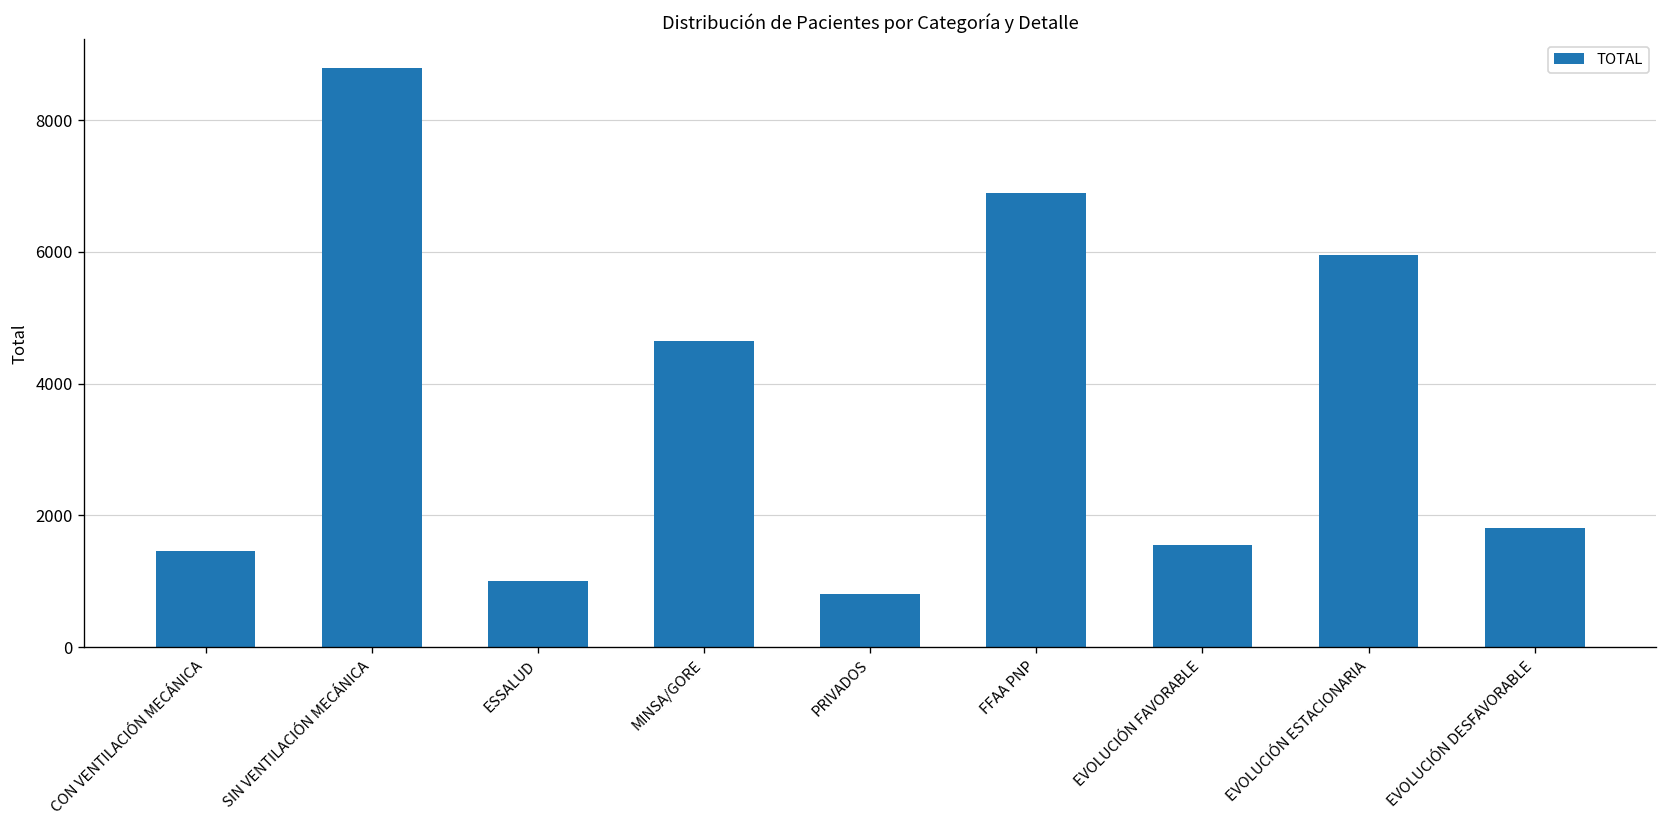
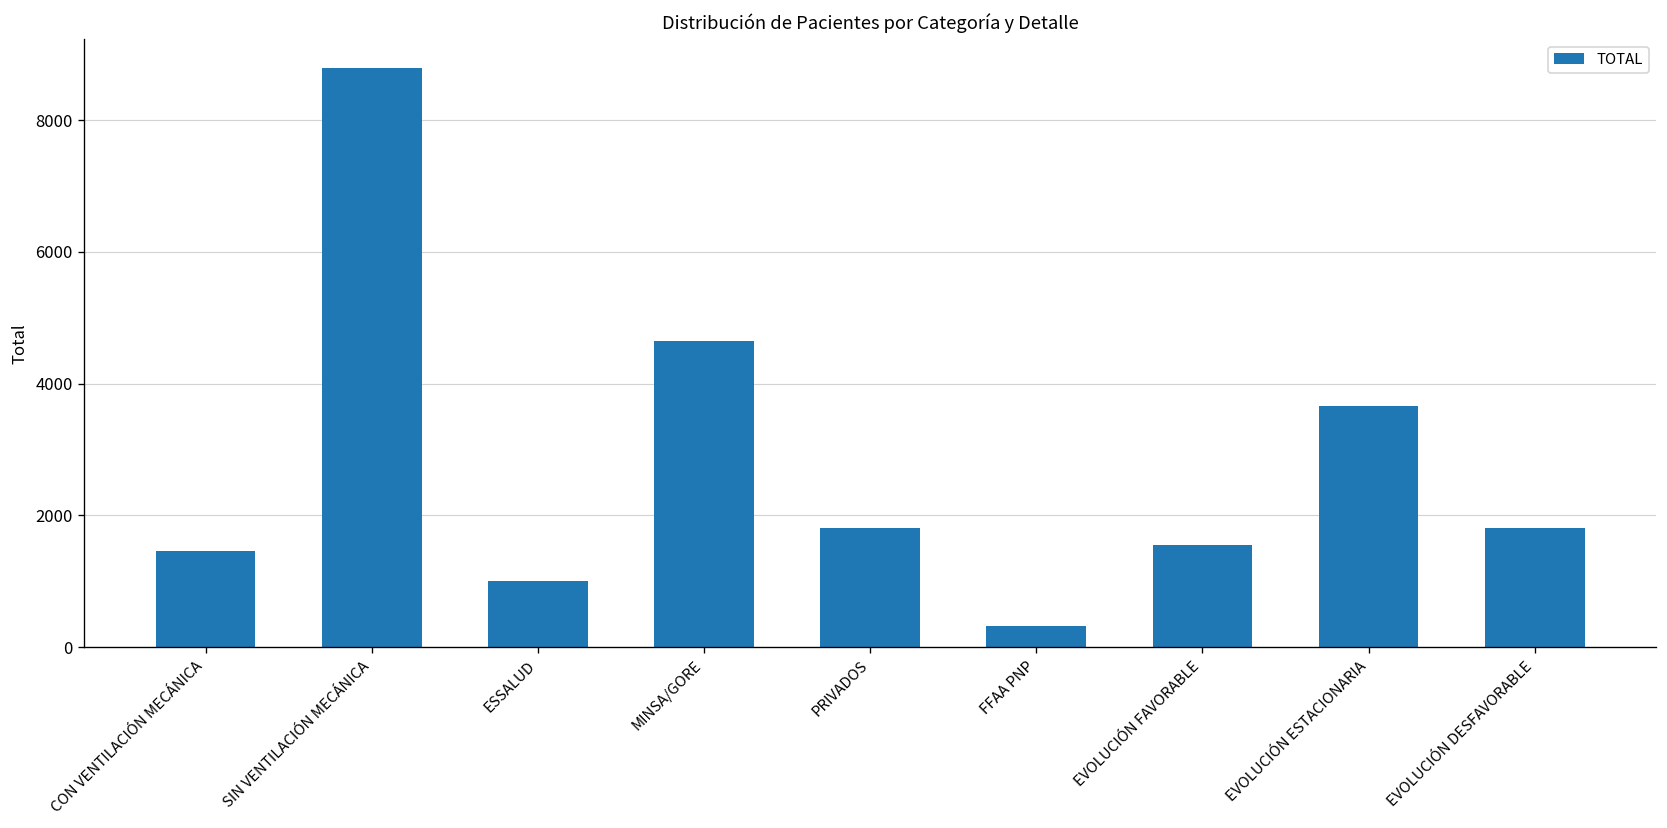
  {
    "CON VENTILACIÓN MECÁNICA": 1500,
    "SIN VENTILACIÓN MECÁNICA": 8800,
    "ESSALUD": 1000,
    "MINSA/GORE": 4700,
-   "PRIVADOS": 800,
-   "FFAA PNP": 6900,
+   "PRIVADOS": 1800,
+   "FFAA PNP": 300,
    "EVOLUCIÓN FAVORABLE": 1500,
-   "EVOLUCIÓN ESTACIONARIA": 5900,
+   "EVOLUCIÓN ESTACIONARIA": 3700,
    "EVOLUCIÓN DESFAVORABLE": 1800
  }
